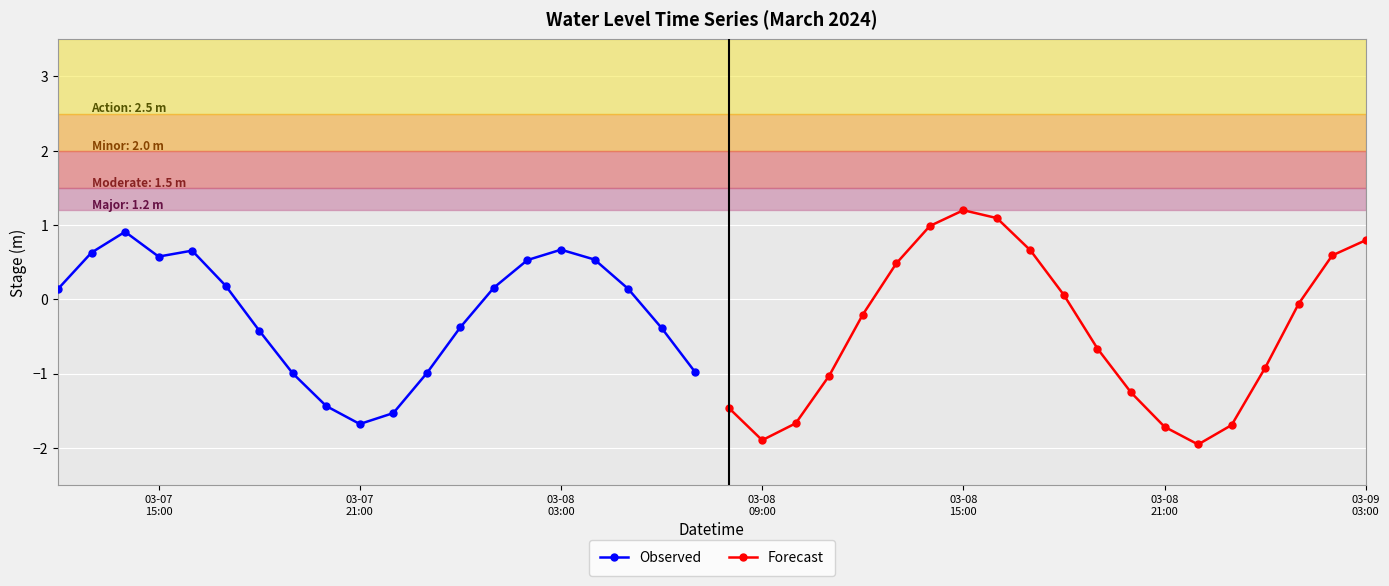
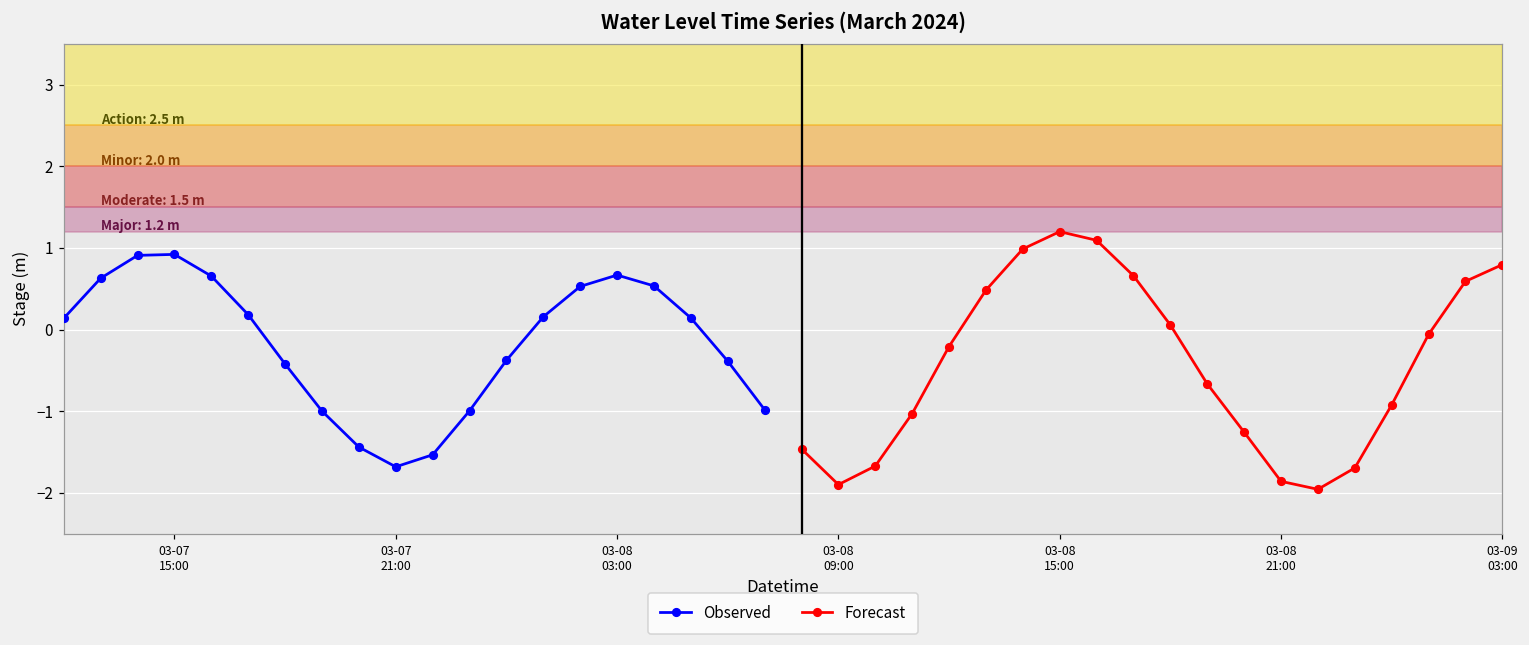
  {
    "Observed": {
-     "03-07 15:00": 0.6,
+     "03-07 15:00": 0.9,
      "03-07 21:00": -1.7,
      "03-08 03:00": 0.7
    },
    "Forecast": {
      "03-08 09:00": -1.9,
      "03-08 15:00": 1.2,
-     "03-08 21:00": -1.7,
+     "03-08 21:00": -1.9,
      "03-09 03:00": 0.8
    }
  }
